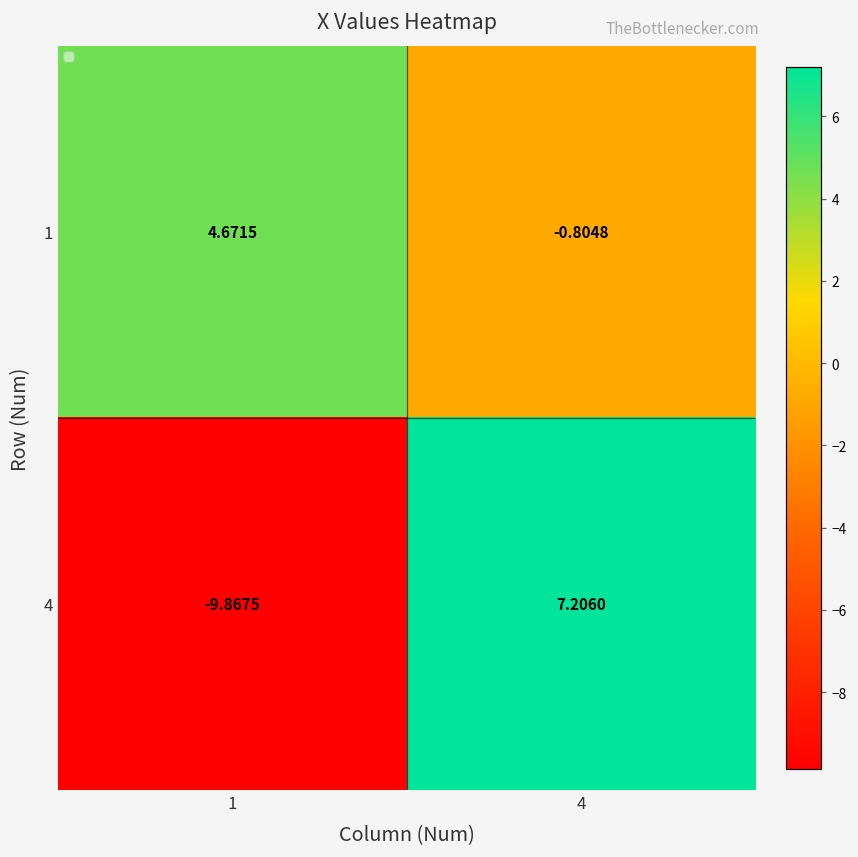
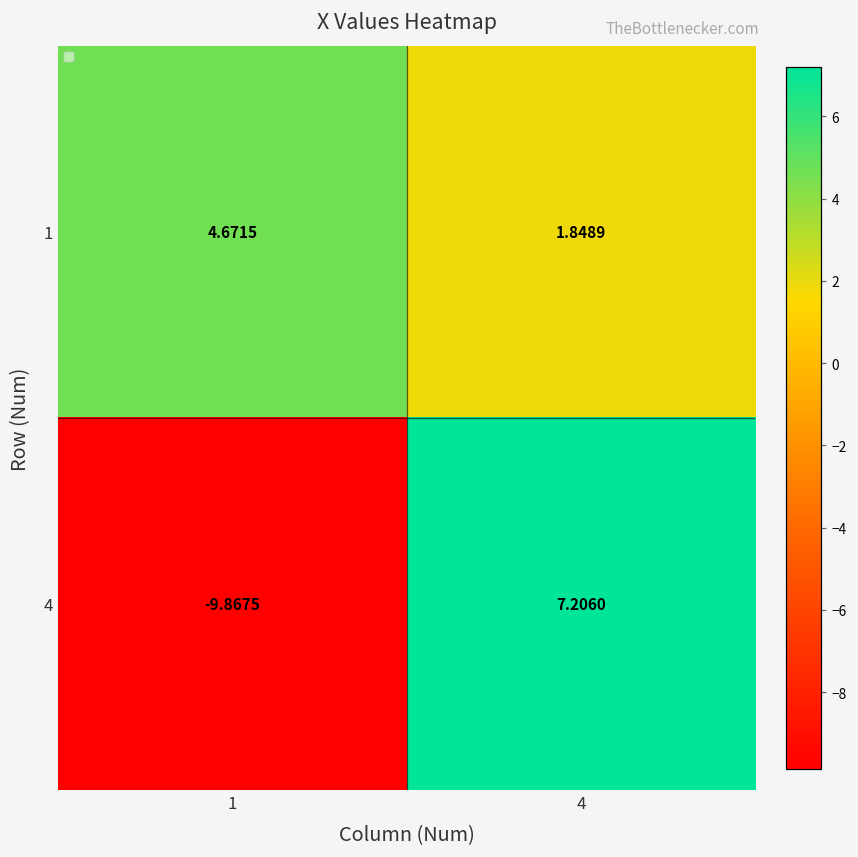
  {
    "1": {
      "1": 4.6715,
-     "4": -0.8048
+     "4": 1.8489
    },
    "4": {
      "1": -9.8675,
      "4": 7.2060
    }
  }
